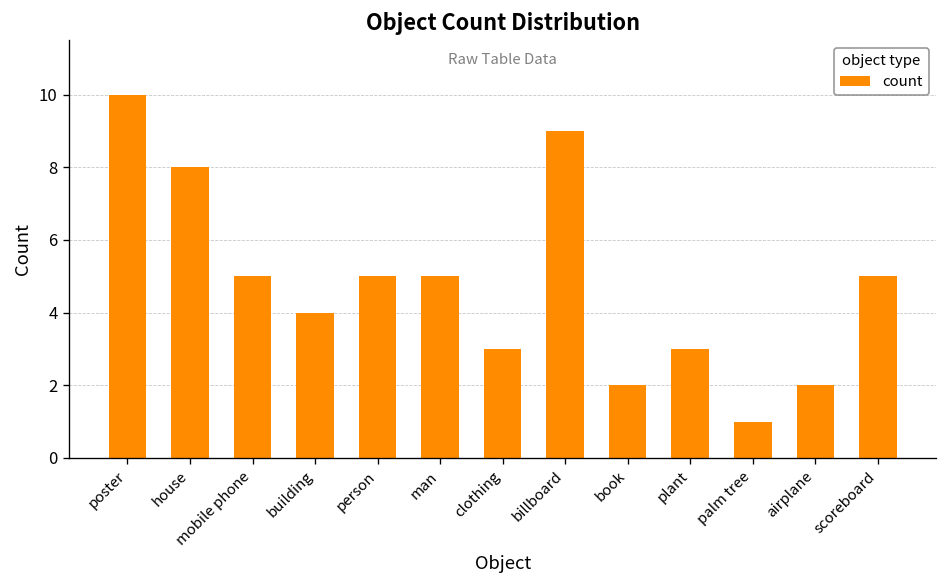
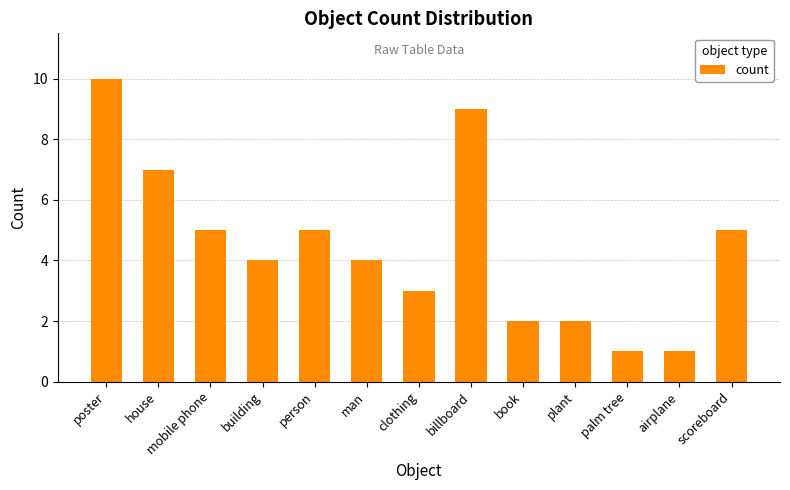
  {
    "poster": 10,
-   "house": 8,
+   "house": 7,
    "mobile phone": 5,
    "building": 4,
    "person": 5,
-   "man": 5,
+   "man": 4,
    "clothing": 3,
    "billboard": 9,
    "book": 2,
-   "plant": 3,
+   "plant": 2,
    "palm tree": 1,
-   "airplane": 2,
+   "airplane": 1,
    "scoreboard": 5
  }
